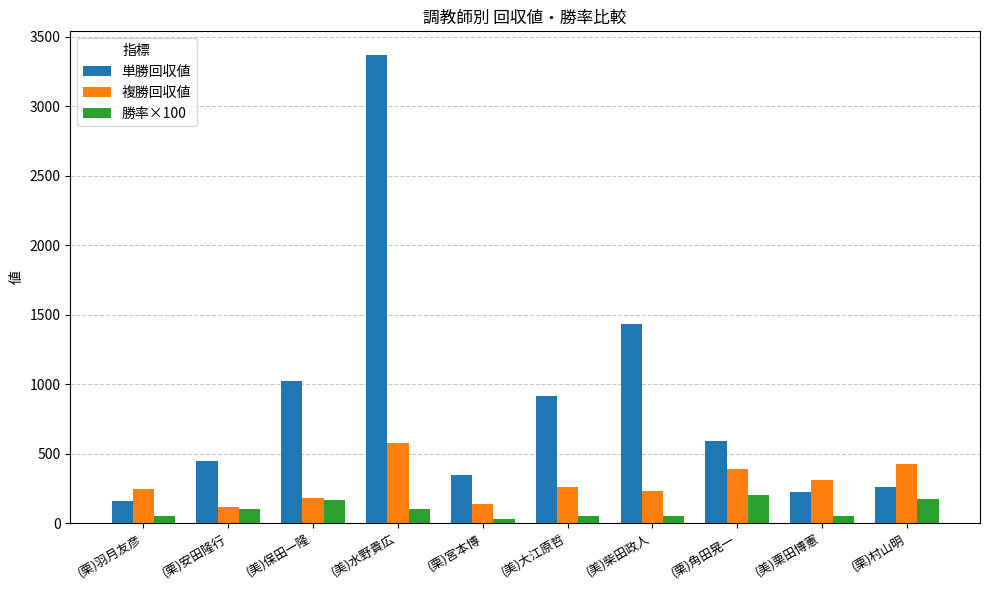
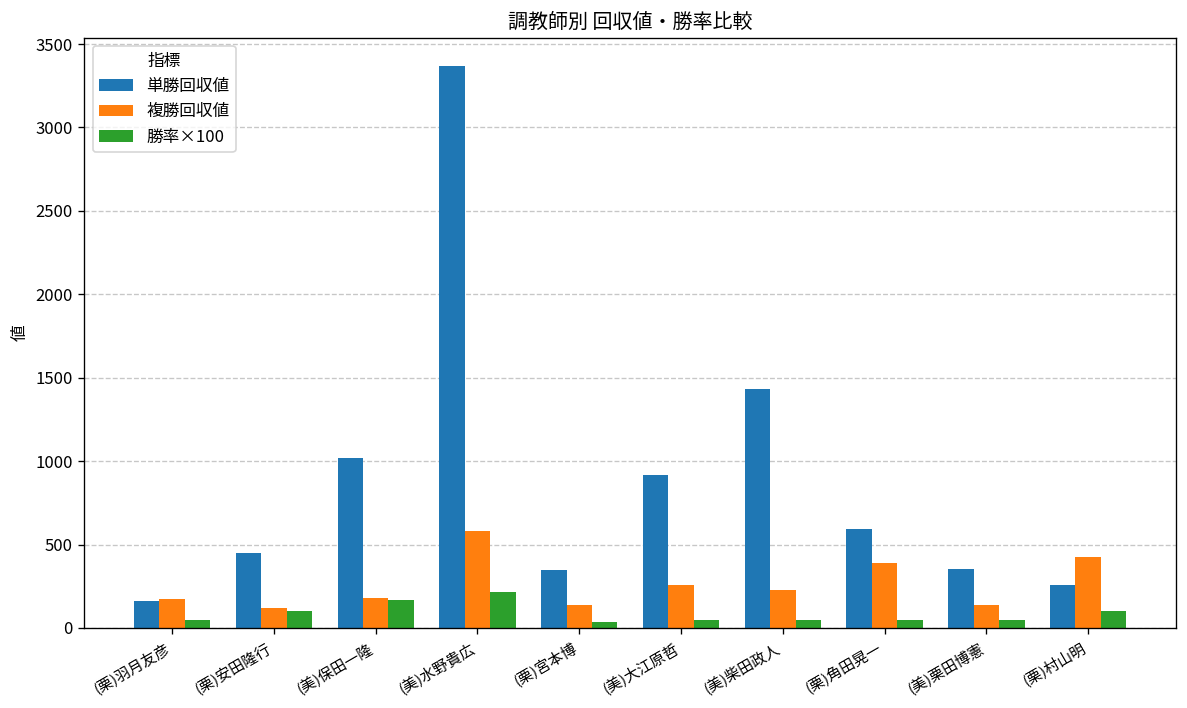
  {
    "単勝回収値": {
      "(栗)羽月友彦": 160,
      "(栗)安田隆行": 450,
      "(美)保田一隆": 1020,
      "(美)水野貴広": 3370,
      "(栗)宮本博": 350,
      "(美)大江原哲": 920,
      "(美)柴田政人": 1430,
      "(栗)角田晃一": 590,
-     "(美)栗田博憲": 230,
+     "(美)栗田博憲": 360,
      "(栗)村山明": 260
    },
    "複勝回収値": {
-     "(栗)羽月友彦": 250,
+     "(栗)羽月友彦": 170,
      "(栗)安田隆行": 120,
      "(美)保田一隆": 180,
      "(美)水野貴広": 580,
      "(栗)宮本博": 140,
      "(美)大江原哲": 260,
      "(美)柴田政人": 230,
      "(栗)角田晃一": 390,
-     "(美)栗田博憲": 320,
+     "(美)栗田博憲": 140,
      "(栗)村山明": 430
    },
    "勝率×100": {
      "(栗)羽月友彦": 50,
      "(栗)安田隆行": 100,
      "(美)保田一隆": 170,
-     "(美)水野貴広": 100,
+     "(美)水野貴広": 220,
      "(栗)宮本博": 30,
      "(美)大江原哲": 50,
      "(美)柴田政人": 50,
-     "(栗)角田晃一": 210,
+     "(栗)角田晃一": 50,
      "(美)栗田博憲": 50,
-     "(栗)村山明": 180
+     "(栗)村山明": 100
    }
  }
